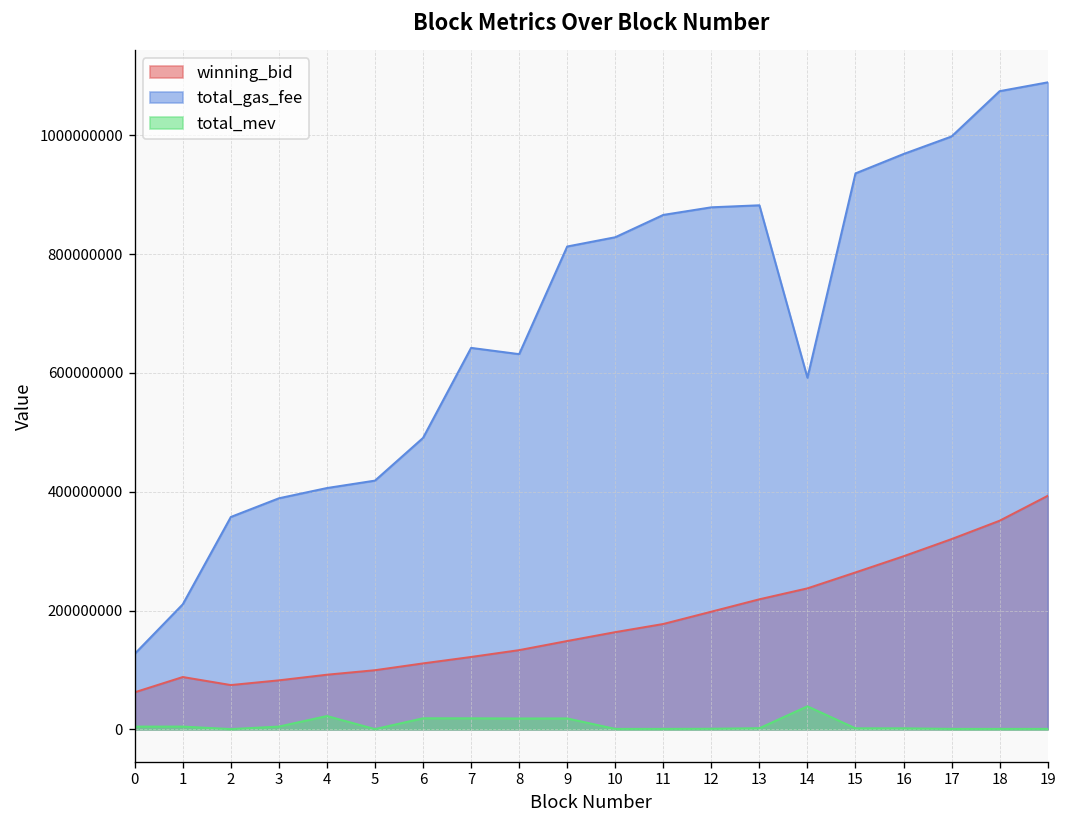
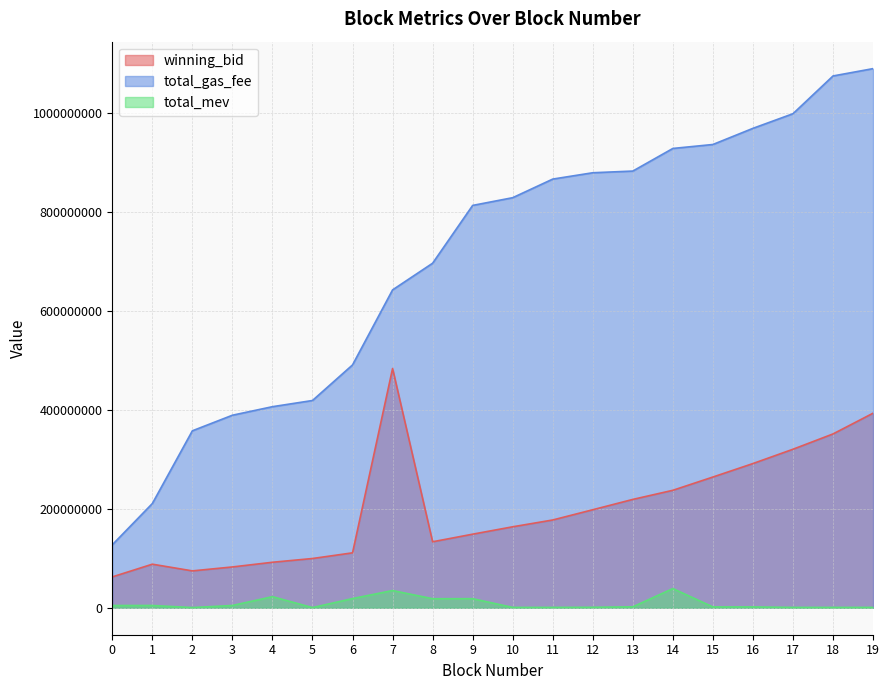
  {
    "winning_bid": {
      "0": 60000000,
      "1": 90000000,
      "2": 70000000,
      "3": 80000000,
      "4": 90000000,
      "5": 100000000,
      "6": 110000000,
-     "7": 120000000,
+     "7": 480000000,
      "8": 130000000,
      "9": 150000000,
      "10": 160000000,
      "11": 180000000,
      "12": 200000000,
      "13": 220000000,
      "14": 240000000,
      "15": 260000000,
      "16": 290000000,
      "17": 320000000,
      "18": 350000000,
      "19": 390000000
    },
    "total_gas_fee": {
      "0": 130000000,
      "1": 210000000,
      "2": 360000000,
      "3": 390000000,
      "4": 410000000,
      "5": 420000000,
      "6": 490000000,
      "7": 640000000,
-     "8": 630000000,
+     "8": 700000000,
      "9": 810000000,
      "10": 830000000,
      "11": 870000000,
      "12": 880000000,
      "13": 880000000,
-     "14": 590000000,
+     "14": 930000000,
      "15": 940000000,
      "16": 970000000,
      "17": 1000000000,
      "18": 1070000000,
      "19": 1090000000
    },
    "total_mev": {
      "0": 0,
      "1": 0,
      "2": 0,
      "3": 0,
      "4": 20000000,
      "5": 0,
      "6": 20000000,
-     "7": 20000000,
+     "7": 30000000,
      "8": 20000000,
      "9": 20000000,
      "10": 0,
      "11": 0,
      "12": 0,
      "13": 0,
      "14": 40000000,
      "15": 0,
      "16": 0,
      "17": 0,
      "18": 0,
      "19": 0
    }
  }
